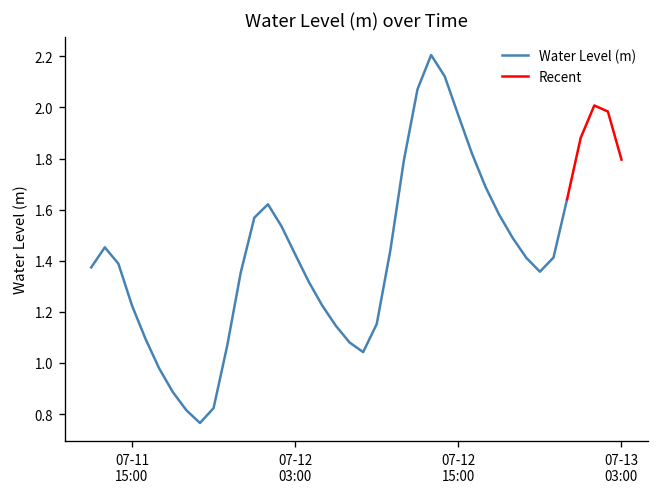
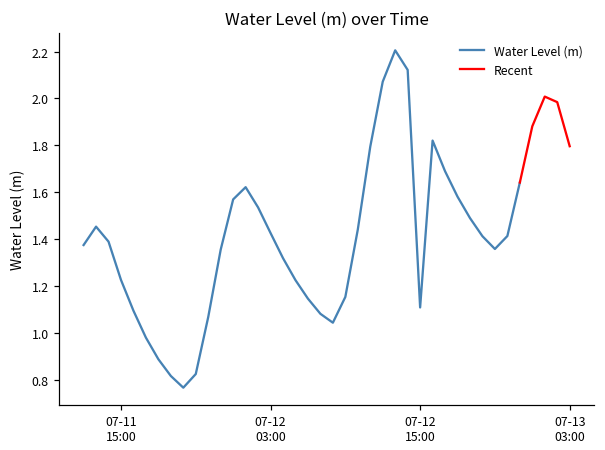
  {
    "Water Level (m)": {
      "07-11 15:00": 1.22,
      "07-12 03:00": 1.43,
-     "07-12 15:00": 1.97
+     "07-12 15:00": 1.11
    },
    "Recent": {
      "07-13 03:00": 1.80
    }
  }
